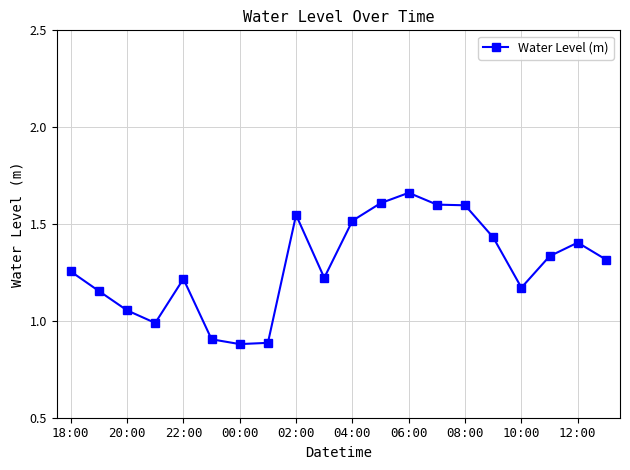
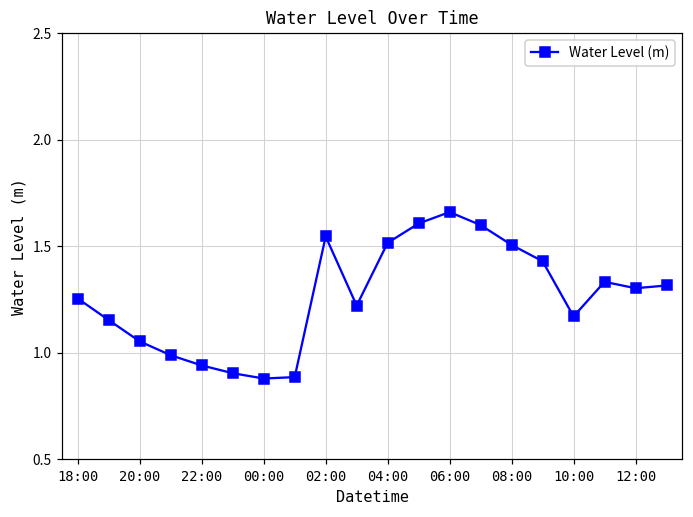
  {
    "18:00": 1.26,
    "20:00": 1.05,
-   "22:00": 1.22,
+   "22:00": 0.94,
    "00:00": 0.88,
    "02:00": 1.55,
    "04:00": 1.52,
    "06:00": 1.66,
-   "08:00": 1.60,
+   "08:00": 1.51,
    "10:00": 1.17,
-   "12:00": 1.40
+   "12:00": 1.30
  }
